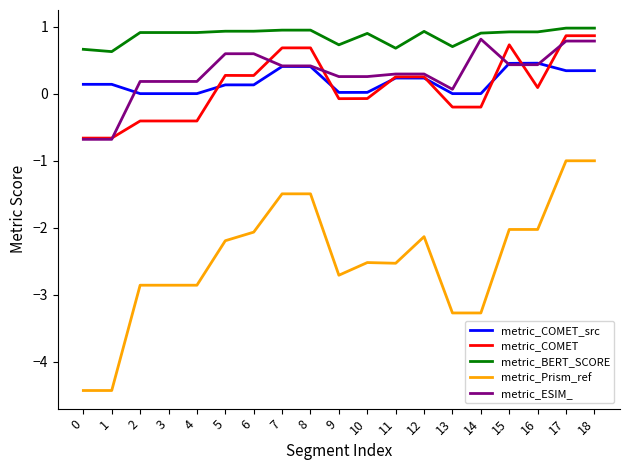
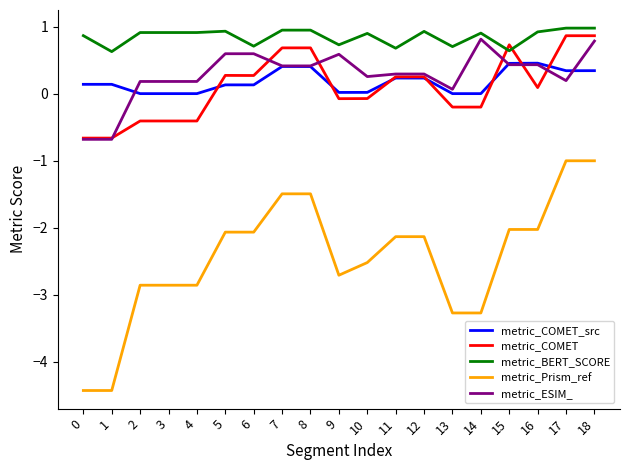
  {
    "metric_COMET_src": {
      "0": 0.1,
      "1": 0.1,
      "2": 0.0,
      "3": 0.0,
      "4": 0.0,
      "5": 0.1,
      "6": 0.1,
      "9": 0.0,
      "10": 0.0,
      "13": 0.0,
      "14": 0.0,
      "17": 0.3,
      "18": 0.3
    },
    "metric_COMET": {
      "2": -0.4,
      "3": -0.4,
      "4": -0.4,
      "5": 0.3,
      "6": 0.3,
      "7": 0.7,
      "8": 0.7,
      "9": -0.1,
      "10": -0.1,
      "13": -0.2,
      "14": -0.2,
      "15": 0.7,
      "16": 0.1,
      "17": 0.9,
      "18": 0.9
    },
    "metric_BERT_SCORE": {
-     "0": 0.7,
+     "0": 0.9,
      "1": 0.6,
      "2": 0.9,
      "3": 0.9,
      "4": 0.9,
      "5": 0.9,
-     "6": 0.9,
+     "6": 0.7,
      "7": 0.9,
      "8": 0.9,
      "9": 0.7,
      "10": 0.9,
      "11": 0.7,
      "12": 0.9,
      "13": 0.7,
      "14": 0.9,
-     "15": 0.9,
+     "15": 0.6,
      "16": 0.9,
      "17": 1.0,
      "18": 1.0
    },
    "metric_Prism_ref": {
      "0": -4.4,
      "1": -4.4,
      "2": -2.9,
      "3": -2.9,
      "4": -2.9,
-     "5": -2.2,
+     "5": -2.1,
      "6": -2.1,
      "7": -1.5,
      "8": -1.5,
      "9": -2.7,
      "10": -2.5,
-     "11": -2.5,
+     "11": -2.1,
      "12": -2.1,
      "13": -3.3,
      "14": -3.3,
      "15": -2.0,
      "16": -2.0,
      "17": -1.0,
      "18": -1.0
    },
    "metric_ESIM_": {
      "2": 0.2,
      "3": 0.2,
      "4": 0.2,
      "5": 0.6,
      "6": 0.6,
-     "9": 0.3,
+     "9": 0.6,
      "10": 0.3,
      "11": 0.3,
      "12": 0.3,
      "13": 0.1,
      "14": 0.8,
-     "17": 0.8,
+     "17": 0.2,
      "18": 0.8
    }
  }
